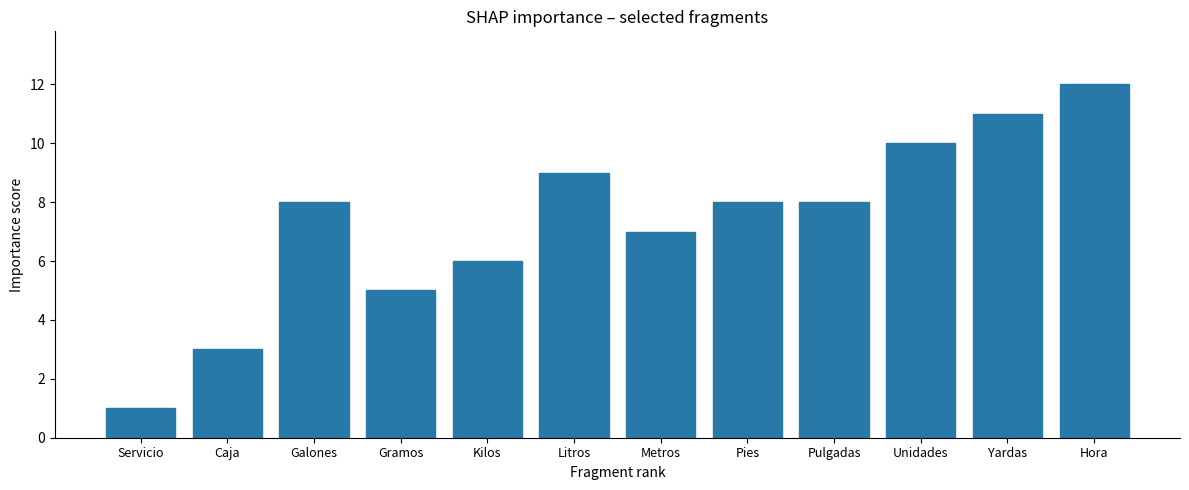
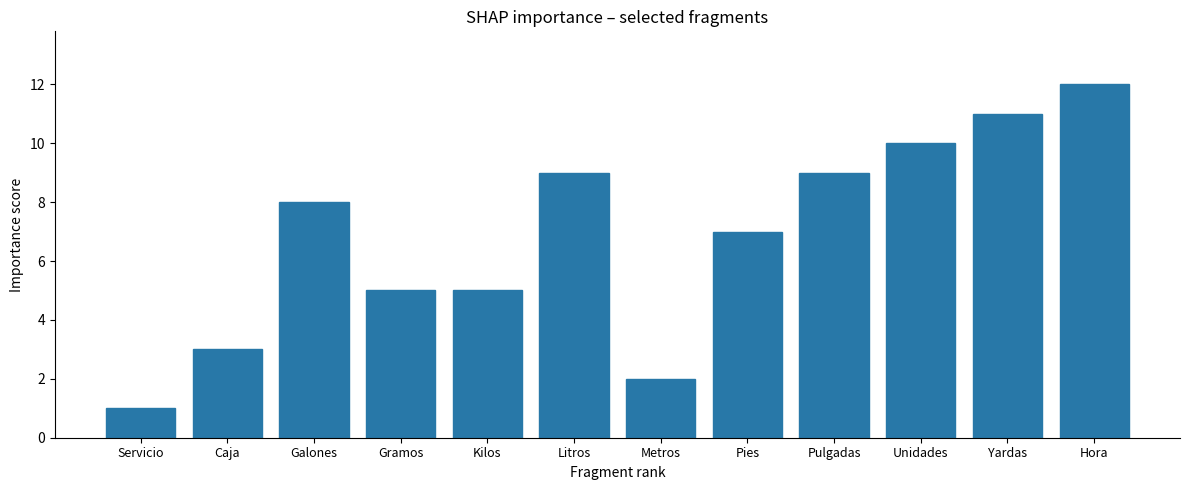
  {
    "Servicio": 1,
    "Caja": 3,
    "Galones": 8,
    "Gramos": 5,
-   "Kilos": 6,
+   "Kilos": 5,
    "Litros": 9,
-   "Metros": 7,
-   "Pies": 8,
-   "Pulgadas": 8,
+   "Metros": 2,
+   "Pies": 7,
+   "Pulgadas": 9,
    "Unidades": 10,
    "Yardas": 11,
    "Hora": 12
  }
